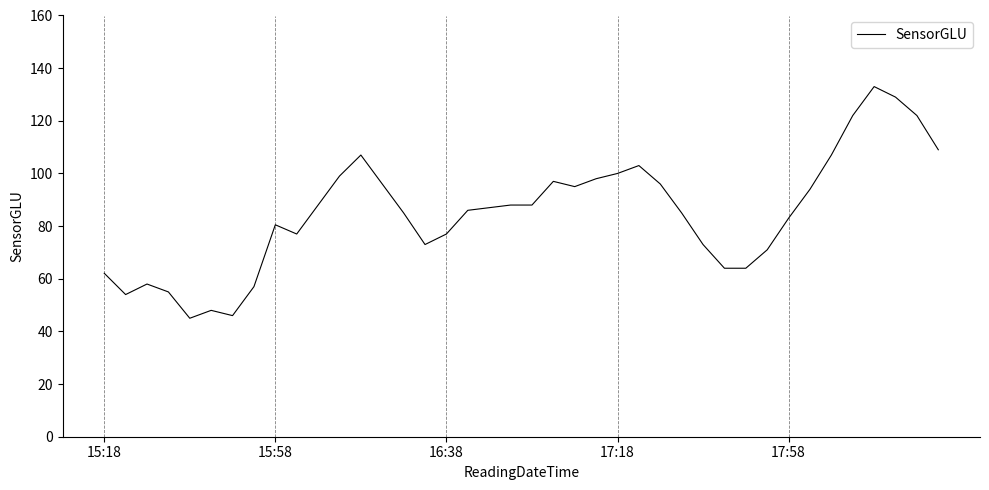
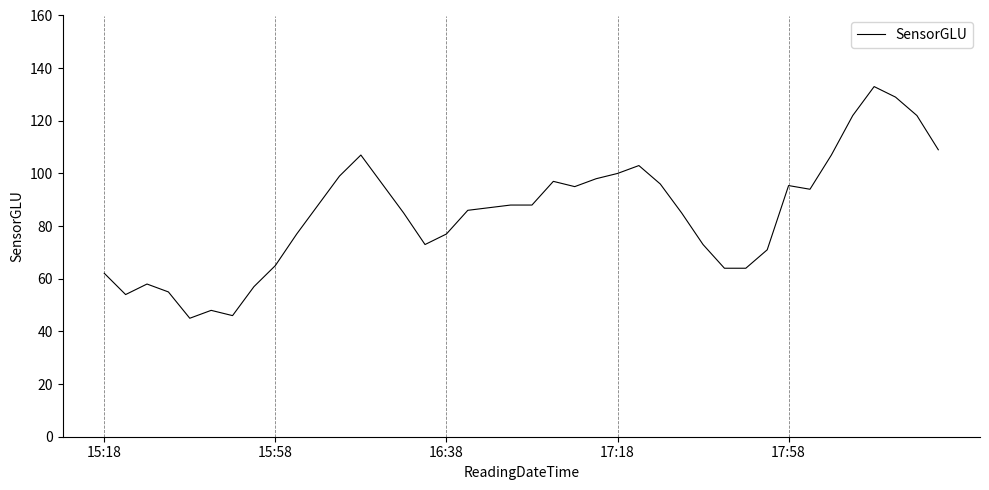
  {
    "15:18": 62,
-   "15:58": 81,
+   "15:58": 65,
    "16:38": 77,
    "17:18": 100,
-   "17:58": 83
+   "17:58": 95
  }
